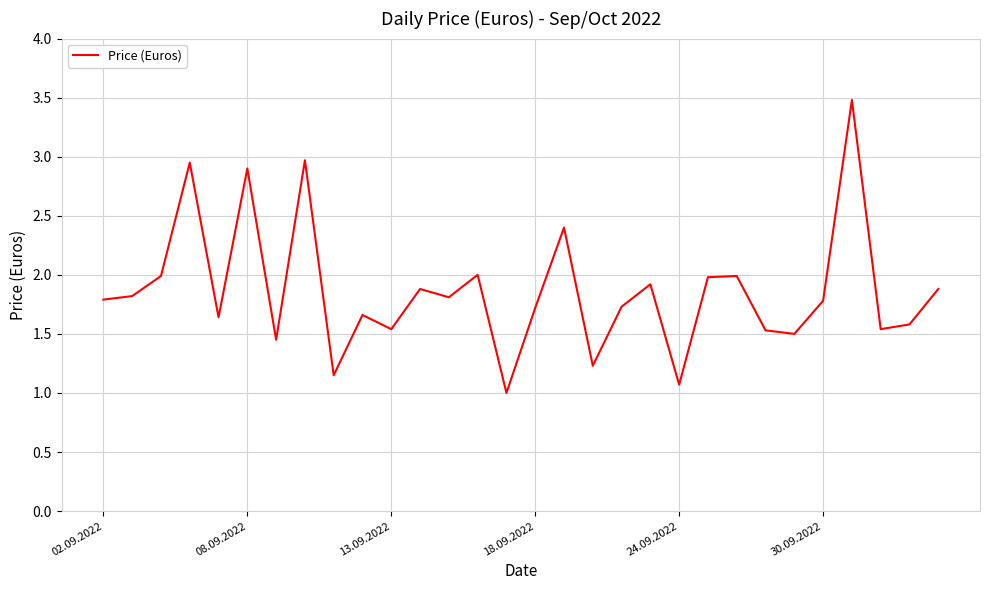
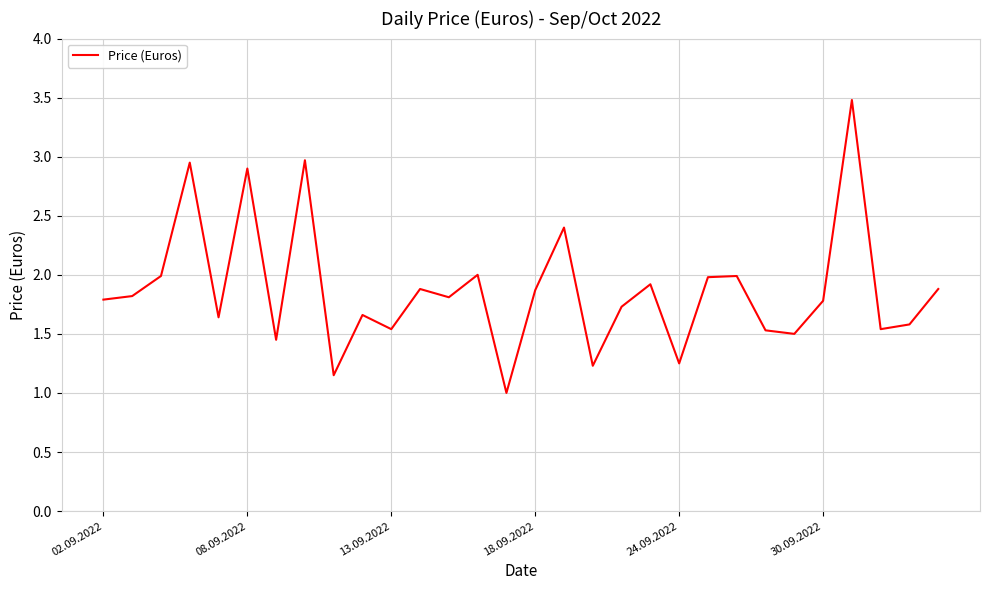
  {
    "02.09.2022": 1.79,
    "08.09.2022": 2.90,
    "13.09.2022": 1.54,
-   "18.09.2022": 1.72,
-   "24.09.2022": 1.07,
+   "18.09.2022": 1.87,
+   "24.09.2022": 1.25,
    "30.09.2022": 1.78
  }
